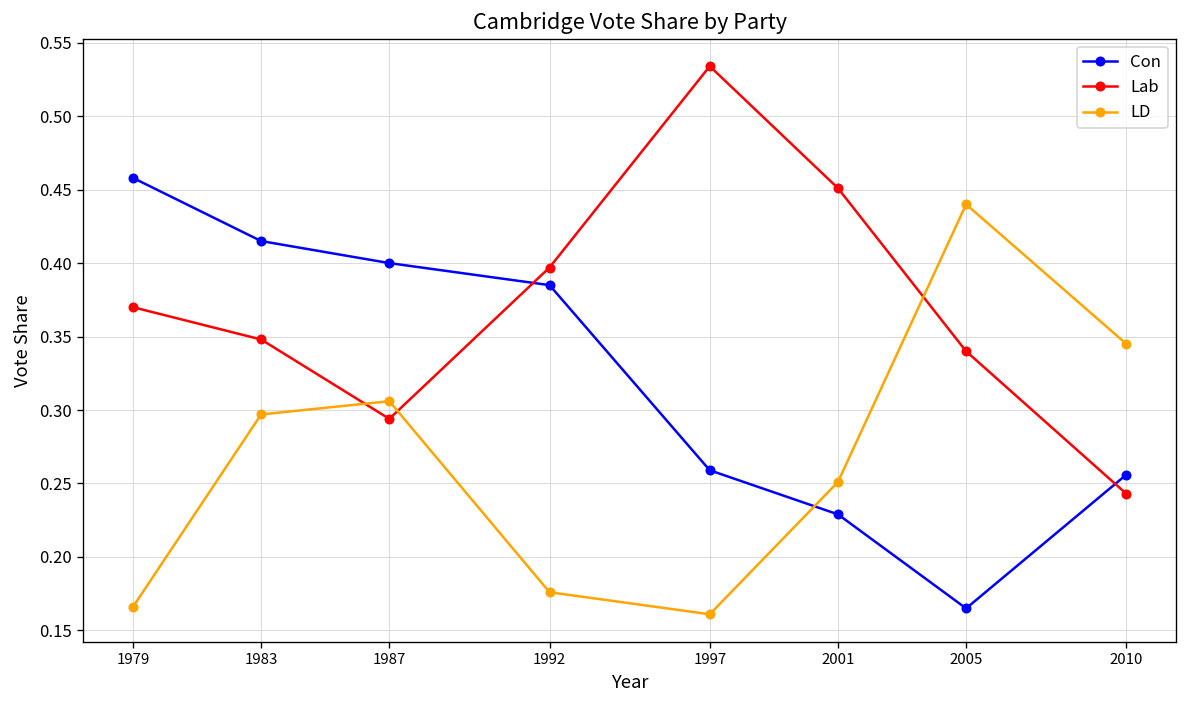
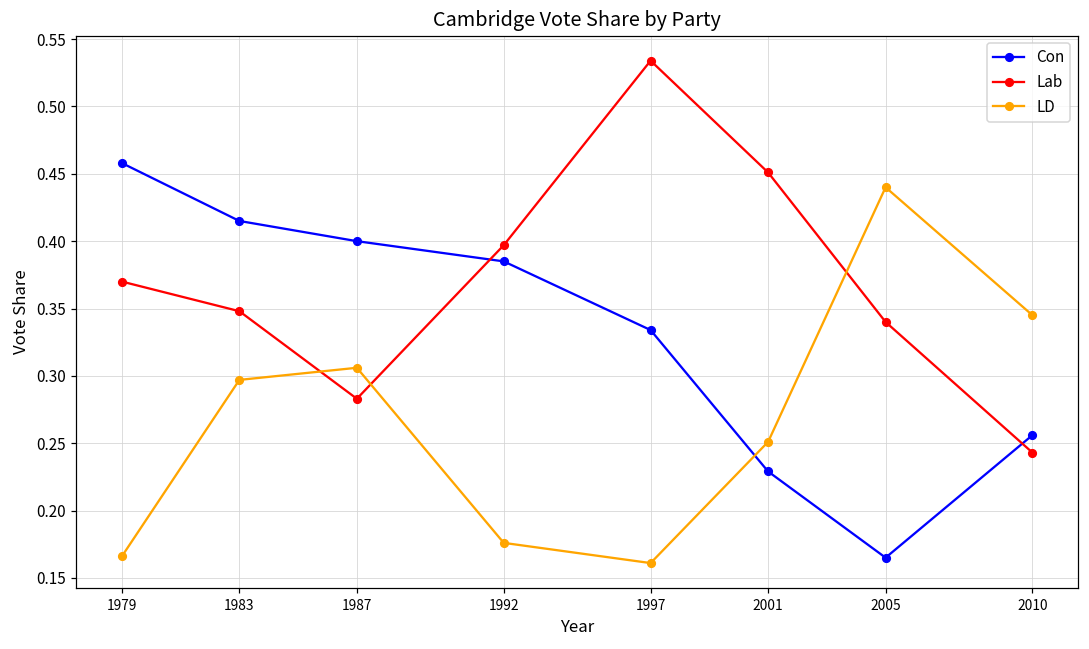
  {
    "Con": {
      "1979": 0.458,
      "1983": 0.415,
      "1987": 0.400,
      "1992": 0.385,
-     "1997": 0.259,
+     "1997": 0.334,
      "2001": 0.229,
      "2005": 0.165,
      "2010": 0.256
    },
    "Lab": {
      "1979": 0.370,
      "1983": 0.348,
-     "1987": 0.294,
+     "1987": 0.283,
      "1992": 0.397,
      "1997": 0.534,
      "2001": 0.451,
      "2005": 0.340,
      "2010": 0.243
    },
    "LD": {
      "1979": 0.166,
      "1983": 0.297,
      "1987": 0.306,
      "1992": 0.176,
      "1997": 0.161,
      "2001": 0.251,
      "2005": 0.440,
      "2010": 0.345
    }
  }
